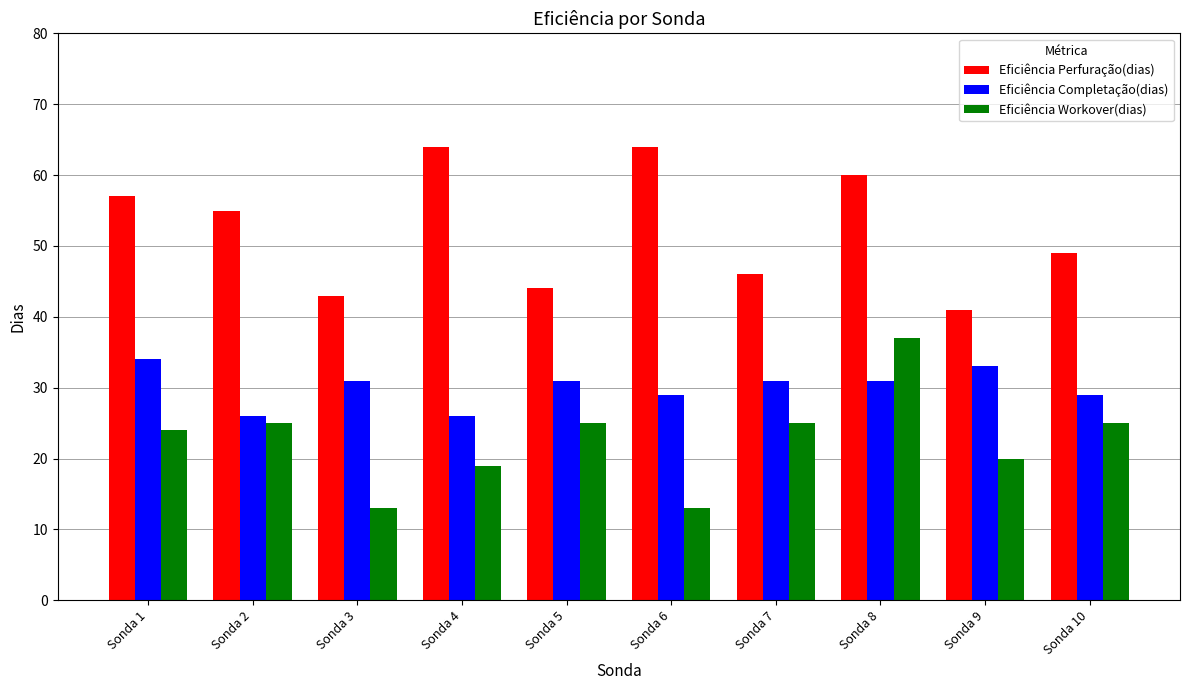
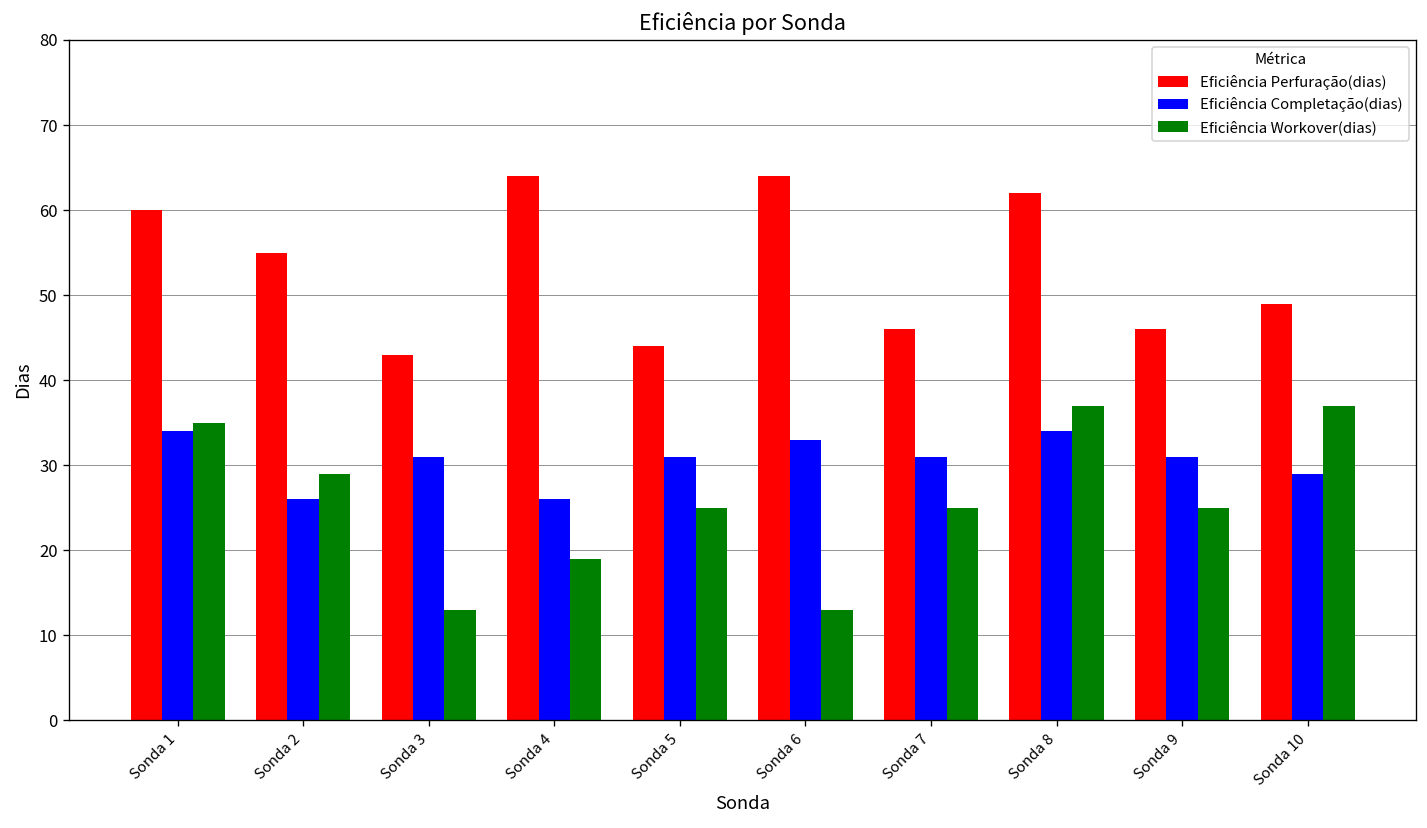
  {
    "Eficiência Perfuração(dias)": {
-     "Sonda 1": 57,
+     "Sonda 1": 60,
      "Sonda 2": 55,
      "Sonda 3": 43,
      "Sonda 4": 64,
      "Sonda 5": 44,
      "Sonda 6": 64,
      "Sonda 7": 46,
-     "Sonda 8": 60,
-     "Sonda 9": 41,
+     "Sonda 8": 62,
+     "Sonda 9": 46,
      "Sonda 10": 49
    },
    "Eficiência Completação(dias)": {
      "Sonda 1": 34,
      "Sonda 2": 26,
      "Sonda 3": 31,
      "Sonda 4": 26,
      "Sonda 5": 31,
-     "Sonda 6": 29,
+     "Sonda 6": 33,
      "Sonda 7": 31,
-     "Sonda 8": 31,
-     "Sonda 9": 33,
+     "Sonda 8": 34,
+     "Sonda 9": 31,
      "Sonda 10": 29
    },
    "Eficiência Workover(dias)": {
-     "Sonda 1": 24,
-     "Sonda 2": 25,
+     "Sonda 1": 35,
+     "Sonda 2": 29,
      "Sonda 3": 13,
      "Sonda 4": 19,
      "Sonda 5": 25,
      "Sonda 6": 13,
      "Sonda 7": 25,
      "Sonda 8": 37,
-     "Sonda 9": 20,
-     "Sonda 10": 25
+     "Sonda 9": 25,
+     "Sonda 10": 37
    }
  }
